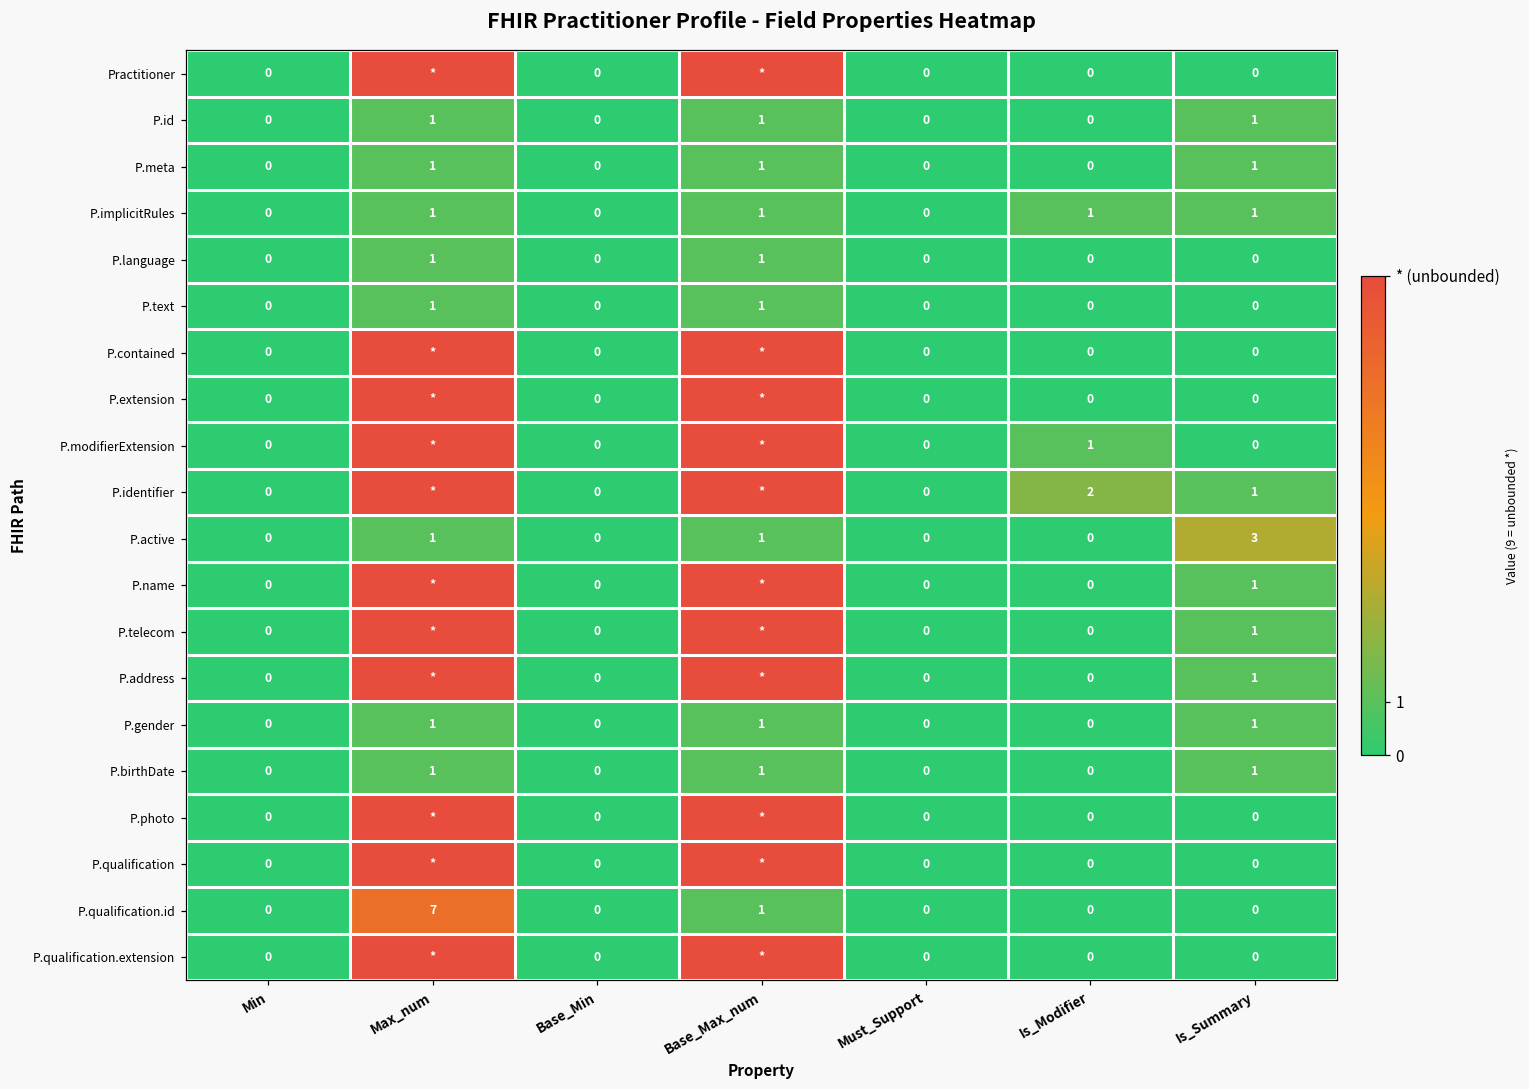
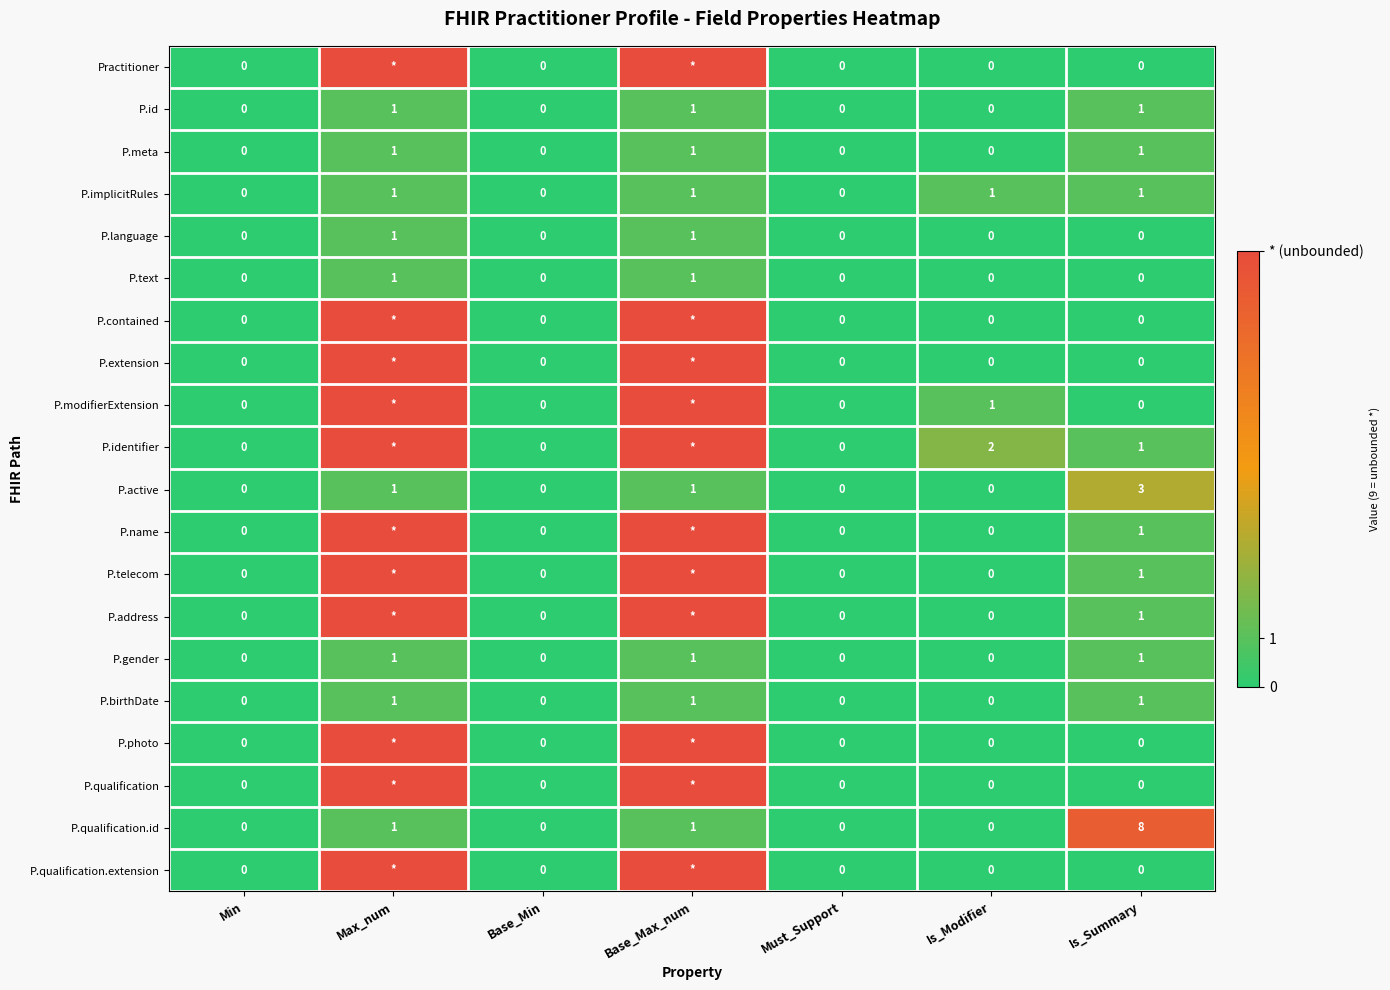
  {
    "Practitioner": {
      "Min": 0,
      "Base_Min": 0,
      "Must_Support": 0,
      "Is_Modifier": 0,
      "Is_Summary": 0
    },
    "P.id": {
      "Min": 0,
      "Max_num": 1,
      "Base_Min": 0,
      "Base_Max_num": 1,
      "Must_Support": 0,
      "Is_Modifier": 0,
      "Is_Summary": 1
    },
    "P.meta": {
      "Min": 0,
      "Max_num": 1,
      "Base_Min": 0,
      "Base_Max_num": 1,
      "Must_Support": 0,
      "Is_Modifier": 0,
      "Is_Summary": 1
    },
    "P.implicitRules": {
      "Min": 0,
      "Max_num": 1,
      "Base_Min": 0,
      "Base_Max_num": 1,
      "Must_Support": 0,
      "Is_Modifier": 1,
      "Is_Summary": 1
    },
    "P.language": {
      "Min": 0,
      "Max_num": 1,
      "Base_Min": 0,
      "Base_Max_num": 1,
      "Must_Support": 0,
      "Is_Modifier": 0,
      "Is_Summary": 0
    },
    "P.text": {
      "Min": 0,
      "Max_num": 1,
      "Base_Min": 0,
      "Base_Max_num": 1,
      "Must_Support": 0,
      "Is_Modifier": 0,
      "Is_Summary": 0
    },
    "P.contained": {
      "Min": 0,
      "Base_Min": 0,
      "Must_Support": 0,
      "Is_Modifier": 0,
      "Is_Summary": 0
    },
    "P.extension": {
      "Min": 0,
      "Base_Min": 0,
      "Must_Support": 0,
      "Is_Modifier": 0,
      "Is_Summary": 0
    },
    "P.modifierExtension": {
      "Min": 0,
      "Base_Min": 0,
      "Must_Support": 0,
      "Is_Modifier": 1,
      "Is_Summary": 0
    },
    "P.identifier": {
      "Min": 0,
      "Base_Min": 0,
      "Must_Support": 0,
      "Is_Modifier": 2,
      "Is_Summary": 1
    },
    "P.active": {
      "Min": 0,
      "Max_num": 1,
      "Base_Min": 0,
      "Base_Max_num": 1,
      "Must_Support": 0,
      "Is_Modifier": 0,
      "Is_Summary": 3
    },
    "P.name": {
      "Min": 0,
      "Base_Min": 0,
      "Must_Support": 0,
      "Is_Modifier": 0,
      "Is_Summary": 1
    },
    "P.telecom": {
      "Min": 0,
      "Base_Min": 0,
      "Must_Support": 0,
      "Is_Modifier": 0,
      "Is_Summary": 1
    },
    "P.address": {
      "Min": 0,
      "Base_Min": 0,
      "Must_Support": 0,
      "Is_Modifier": 0,
      "Is_Summary": 1
    },
    "P.gender": {
      "Min": 0,
      "Max_num": 1,
      "Base_Min": 0,
      "Base_Max_num": 1,
      "Must_Support": 0,
      "Is_Modifier": 0,
      "Is_Summary": 1
    },
    "P.birthDate": {
      "Min": 0,
      "Max_num": 1,
      "Base_Min": 0,
      "Base_Max_num": 1,
      "Must_Support": 0,
      "Is_Modifier": 0,
      "Is_Summary": 1
    },
    "P.photo": {
      "Min": 0,
      "Base_Min": 0,
      "Must_Support": 0,
      "Is_Modifier": 0,
      "Is_Summary": 0
    },
    "P.qualification": {
      "Min": 0,
      "Base_Min": 0,
      "Must_Support": 0,
      "Is_Modifier": 0,
      "Is_Summary": 0
    },
    "P.qualification.id": {
      "Min": 0,
-     "Max_num": 7,
+     "Max_num": 1,
      "Base_Min": 0,
      "Base_Max_num": 1,
      "Must_Support": 0,
      "Is_Modifier": 0,
-     "Is_Summary": 0
+     "Is_Summary": 8
    },
    "P.qualification.extension": {
      "Min": 0,
      "Base_Min": 0,
      "Must_Support": 0,
      "Is_Modifier": 0,
      "Is_Summary": 0
    }
  }
